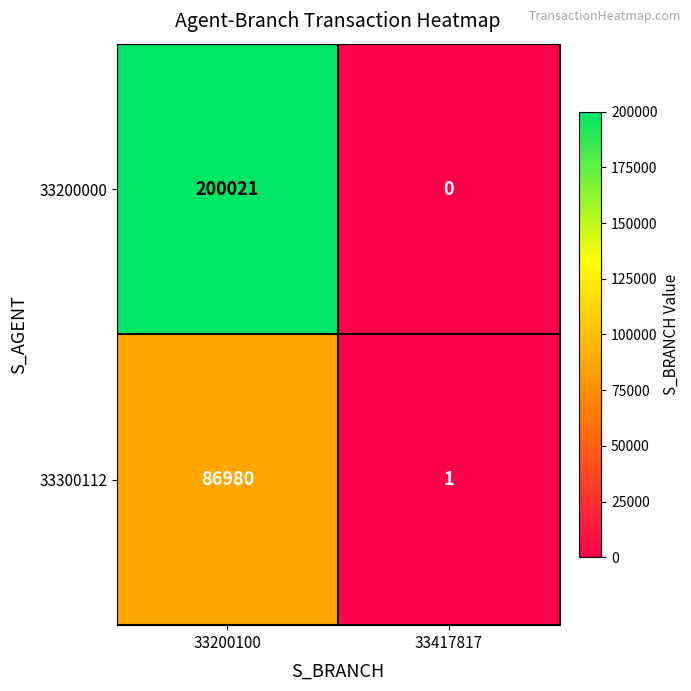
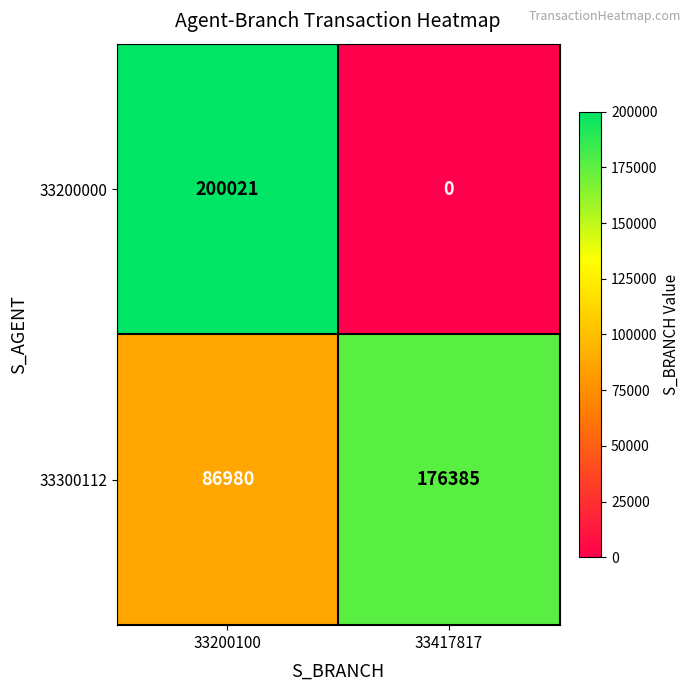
  {
    "33200000": {
      "33200100": 200021,
      "33417817": 0
    },
    "33300112": {
      "33200100": 86980,
-     "33417817": 1
+     "33417817": 176385
    }
  }
